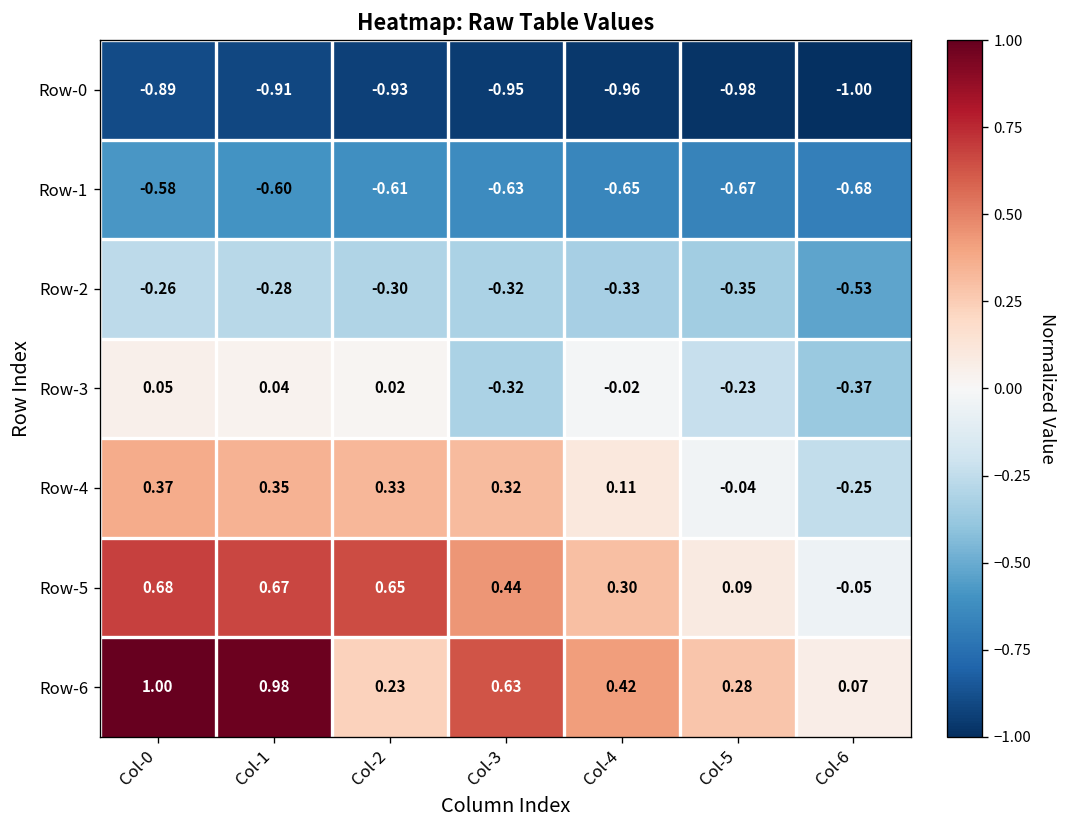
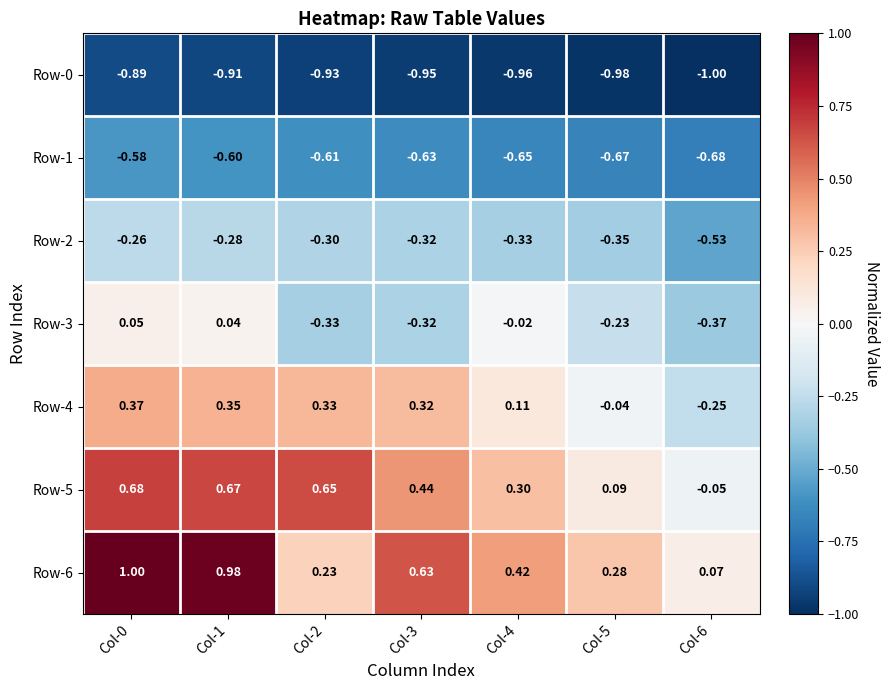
  {
    "Row-0": {
      "Col-0": -0.89,
      "Col-1": -0.91,
      "Col-2": -0.93,
      "Col-3": -0.95,
      "Col-4": -0.96,
      "Col-5": -0.98,
      "Col-6": -1.00
    },
    "Row-1": {
      "Col-0": -0.58,
      "Col-1": -0.60,
      "Col-2": -0.61,
      "Col-3": -0.63,
      "Col-4": -0.65,
      "Col-5": -0.67,
      "Col-6": -0.68
    },
    "Row-2": {
      "Col-0": -0.26,
      "Col-1": -0.28,
      "Col-2": -0.30,
      "Col-3": -0.32,
      "Col-4": -0.33,
      "Col-5": -0.35,
      "Col-6": -0.53
    },
    "Row-3": {
      "Col-0": 0.05,
      "Col-1": 0.04,
-     "Col-2": 0.02,
+     "Col-2": -0.33,
      "Col-3": -0.32,
      "Col-4": -0.02,
      "Col-5": -0.23,
      "Col-6": -0.37
    },
    "Row-4": {
      "Col-0": 0.37,
      "Col-1": 0.35,
      "Col-2": 0.33,
      "Col-3": 0.32,
      "Col-4": 0.11,
      "Col-5": -0.04,
      "Col-6": -0.25
    },
    "Row-5": {
      "Col-0": 0.68,
      "Col-1": 0.67,
      "Col-2": 0.65,
      "Col-3": 0.44,
      "Col-4": 0.30,
      "Col-5": 0.09,
      "Col-6": -0.05
    },
    "Row-6": {
      "Col-0": 1.00,
      "Col-1": 0.98,
      "Col-2": 0.23,
      "Col-3": 0.63,
      "Col-4": 0.42,
      "Col-5": 0.28,
      "Col-6": 0.07
    }
  }
